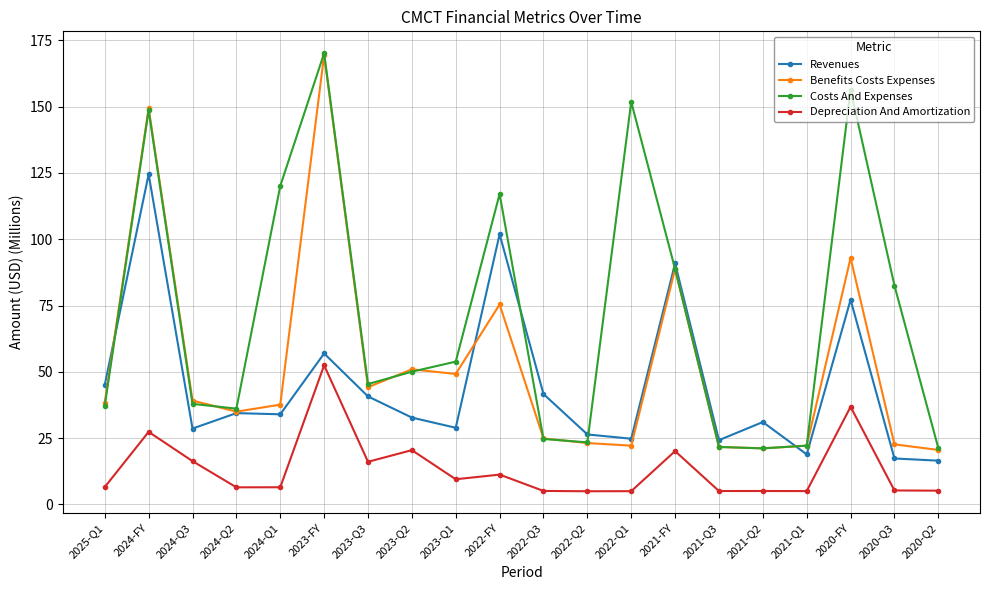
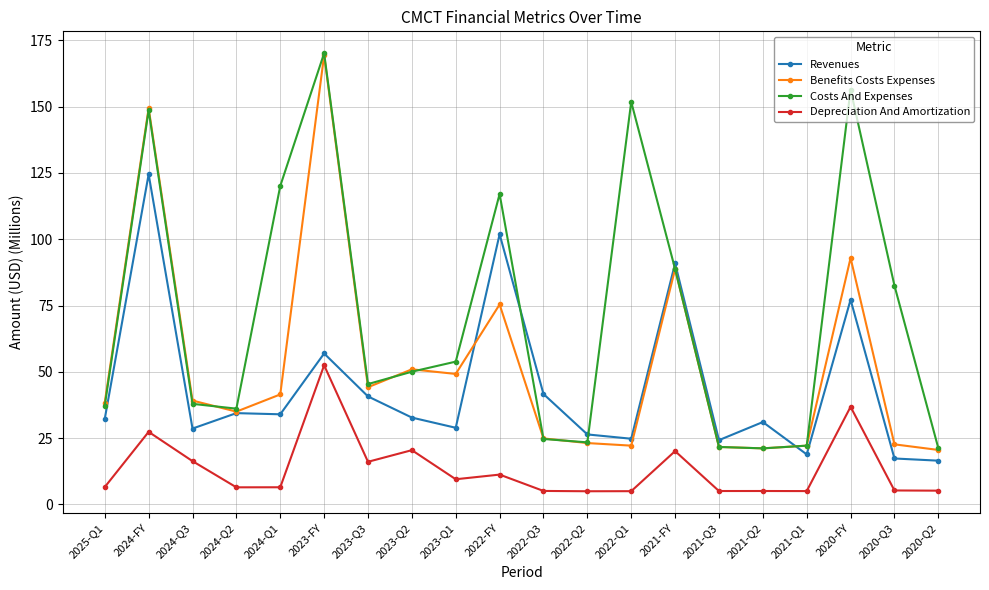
  {
    "Revenues": {
-     "2025-Q1": 45,
+     "2025-Q1": 32,
      "2024-FY": 125,
      "2024-Q3": 29,
      "2024-Q1": 34,
      "2023-FY": 57,
      "2023-Q3": 41,
      "2023-Q2": 33,
      "2023-Q1": 29,
      "2022-FY": 102,
      "2022-Q3": 42,
      "2022-Q2": 26,
      "2022-Q1": 25,
      "2021-FY": 91,
      "2021-Q3": 24,
      "2021-Q2": 31,
      "2021-Q1": 19,
      "2020-FY": 77,
      "2020-Q3": 17,
      "2020-Q2": 17
    },
    "Benefits Costs Expenses": {
      "2025-Q1": 38,
      "2024-Q3": 39,
-     "2024-Q1": 38,
+     "2024-Q1": 41,
      "2023-Q3": 44,
      "2023-Q1": 49,
      "2022-FY": 75,
      "2022-Q1": 22,
      "2020-FY": 93,
      "2020-Q3": 23
    },
    "Costs And Expenses": {
      "2025-Q1": 37,
      "2024-Q3": 38,
      "2024-Q2": 36,
      "2024-Q1": 120,
      "2023-Q3": 45,
      "2023-Q1": 54,
      "2022-FY": 117,
      "2022-Q1": 152,
      "2020-Q3": 83
    },
    "Depreciation And Amortization": {
      "2025-Q1": 7,
      "2024-FY": 27,
      "2024-Q3": 16,
      "2024-Q2": 6,
      "2024-Q1": 6,
      "2023-FY": 52,
      "2023-Q3": 16,
      "2023-Q2": 20,
      "2023-Q1": 10,
      "2022-FY": 11,
      "2022-Q3": 5,
      "2022-Q2": 5,
      "2022-Q1": 5,
      "2021-FY": 20,
      "2021-Q3": 5,
      "2021-Q2": 5,
      "2021-Q1": 5,
      "2020-FY": 37,
      "2020-Q3": 5,
      "2020-Q2": 5
    }
  }
